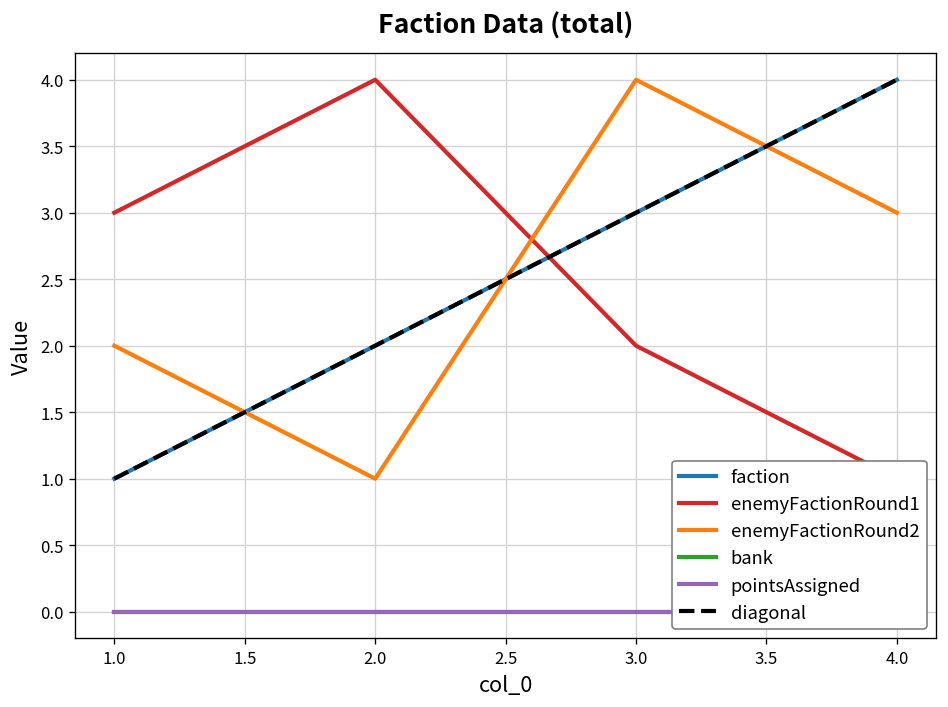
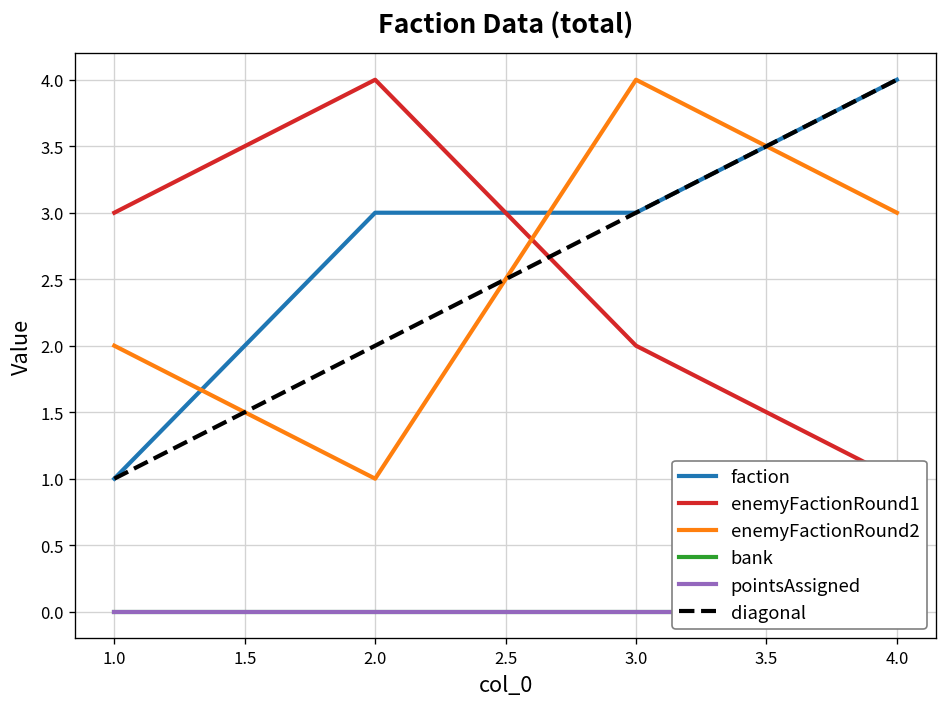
  {
    "faction": {
-     "2.0": 2,
+     "2.0": 3,
      "3.0": 3
    },
    "enemyFactionRound1": {
      "1.0": 3,
      "2.0": 4,
      "3.0": 2
    },
    "enemyFactionRound2": {
      "1.0": 2,
      "2.0": 1,
      "3.0": 4,
      "4.0": 3
    },
    "pointsAssigned": {
      "1.0": 0,
      "2.0": 0,
      "3.0": 0
    }
  }
